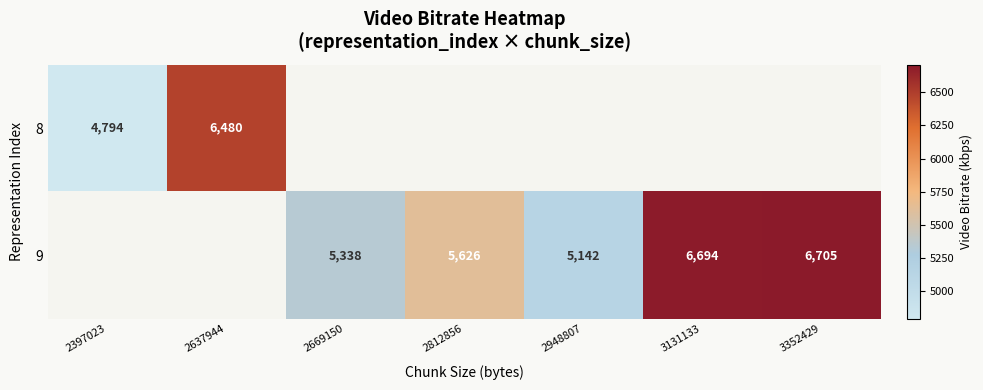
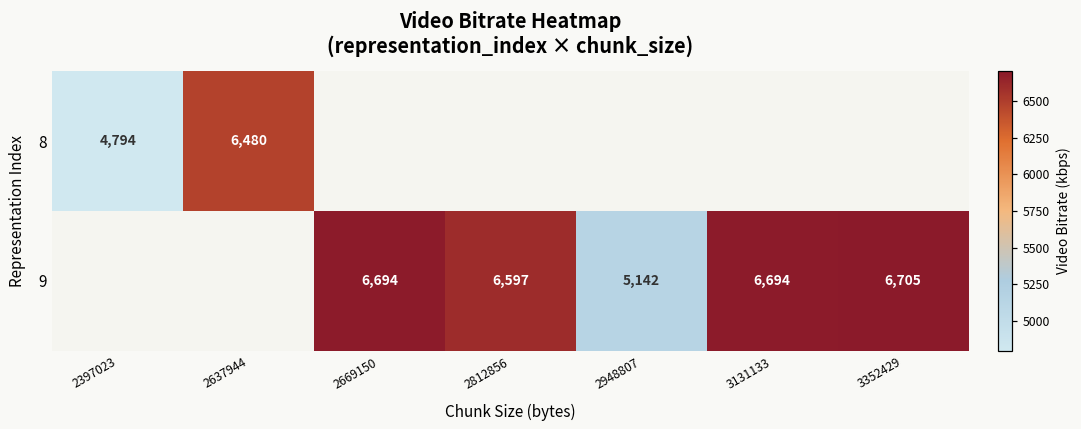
  {
    "8": {
      "2397023": "4,794",
      "2637944": "6,480"
    },
    "9": {
-     "2669150": "5,338",
-     "2812856": "5,626",
+     "2669150": "6,694",
+     "2812856": "6,597",
      "2948807": "5,142",
      "3131133": "6,694",
      "3352429": "6,705"
    }
  }
